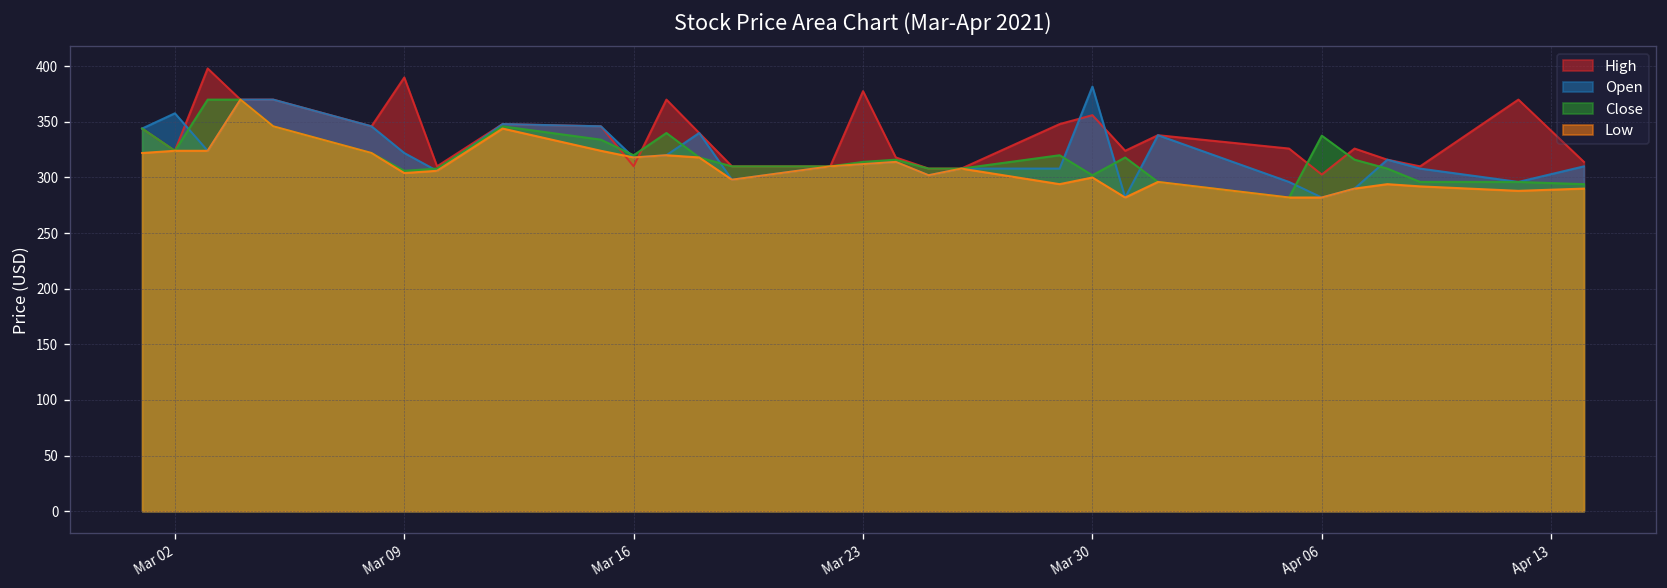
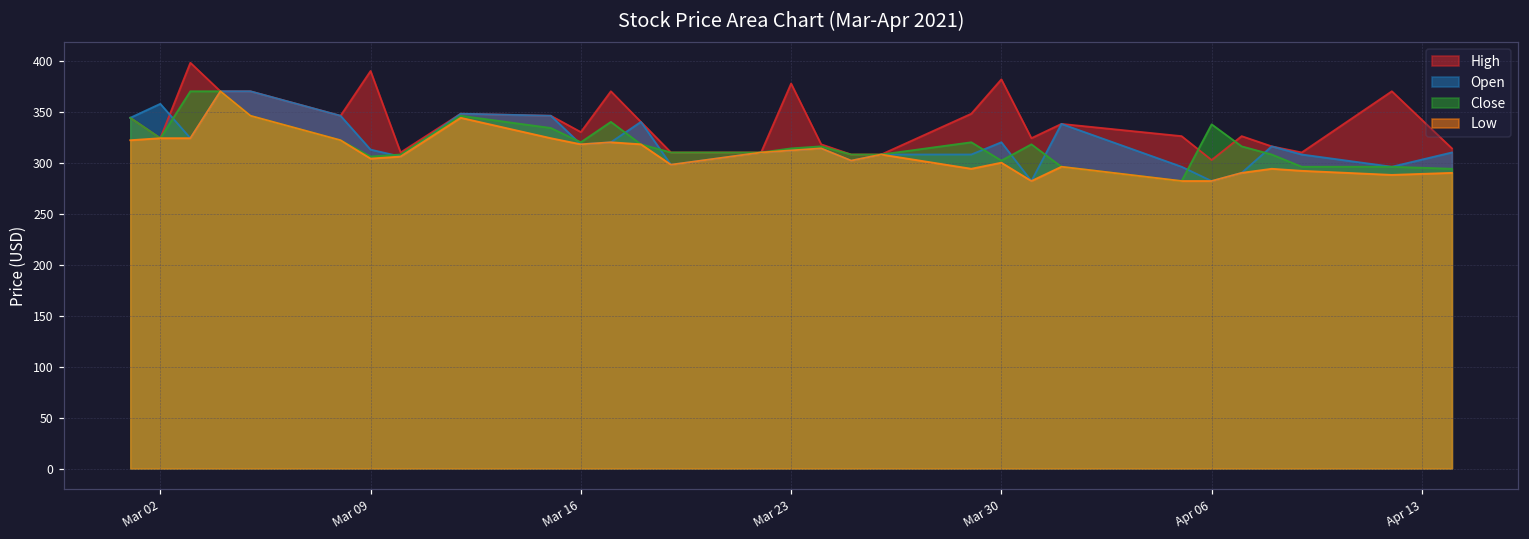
  {
    "High": {
      "Mar 09": 390,
-     "Mar 16": 310,
+     "Mar 16": 330,
      "Mar 23": 380,
-     "Mar 30": 360,
+     "Mar 30": 380,
      "Apr 06": 300
    },
    "Open": {
      "Mar 02": 360,
-     "Mar 09": 320,
-     "Mar 30": 380
+     "Mar 09": 310,
+     "Mar 30": 320
    },
    "Close": {
      "Apr 06": 340
    }
  }
